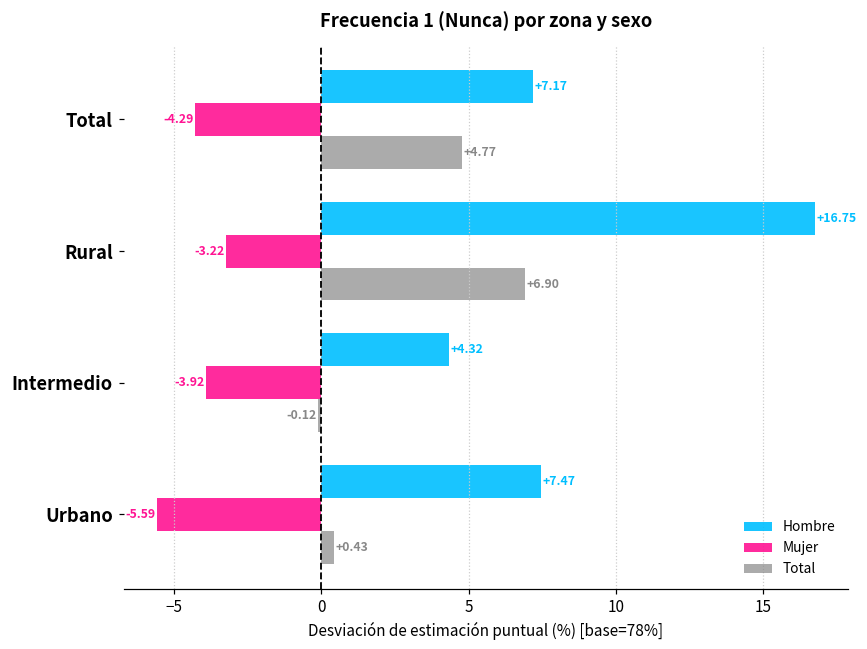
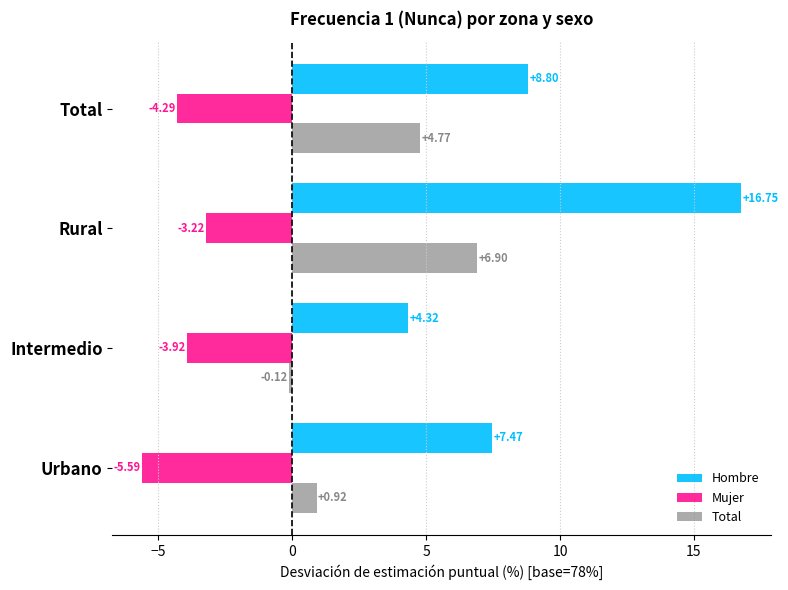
  {
    "Hombre": {
-     "Total": "+7.17",
+     "Total": "+8.80",
      "Rural": "+16.75",
      "Intermedio": "+4.32",
      "Urbano": "+7.47"
    },
    "Mujer": {
      "Total": "-4.29",
      "Rural": "-3.22",
      "Intermedio": "-3.92",
      "Urbano": "-5.59"
    },
    "Total": {
      "Total": "+4.77",
      "Rural": "+6.90",
      "Intermedio": "-0.12",
-     "Urbano": "+0.43"
+     "Urbano": "+0.92"
    }
  }
